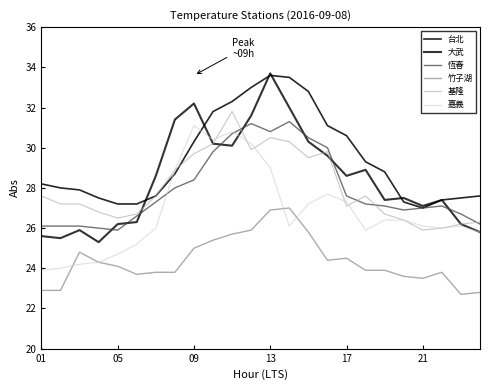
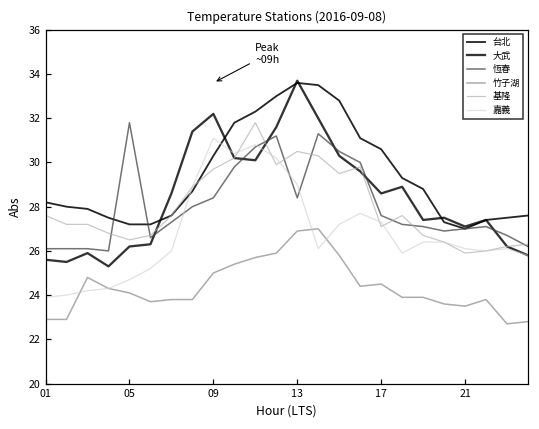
  {
    "恆春": {
      "01": 26.1,
-     "05": 25.9,
+     "05": 31.8,
      "09": 28.4,
-     "13": 30.8,
+     "13": 28.4,
      "17": 27.6
    }
  }
